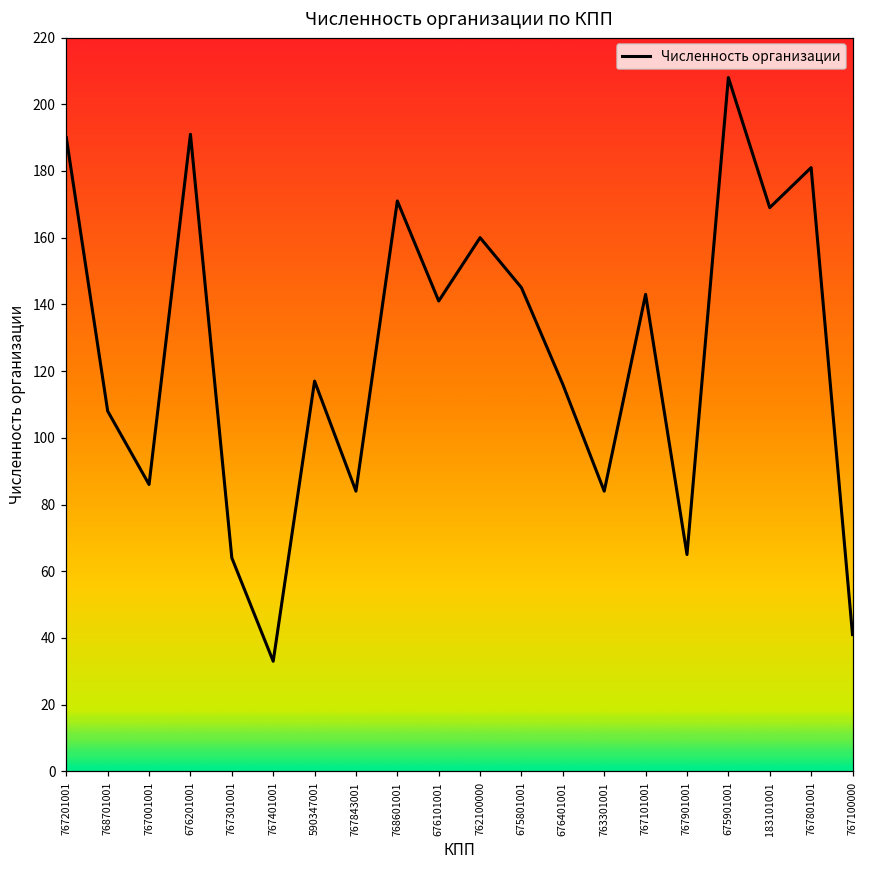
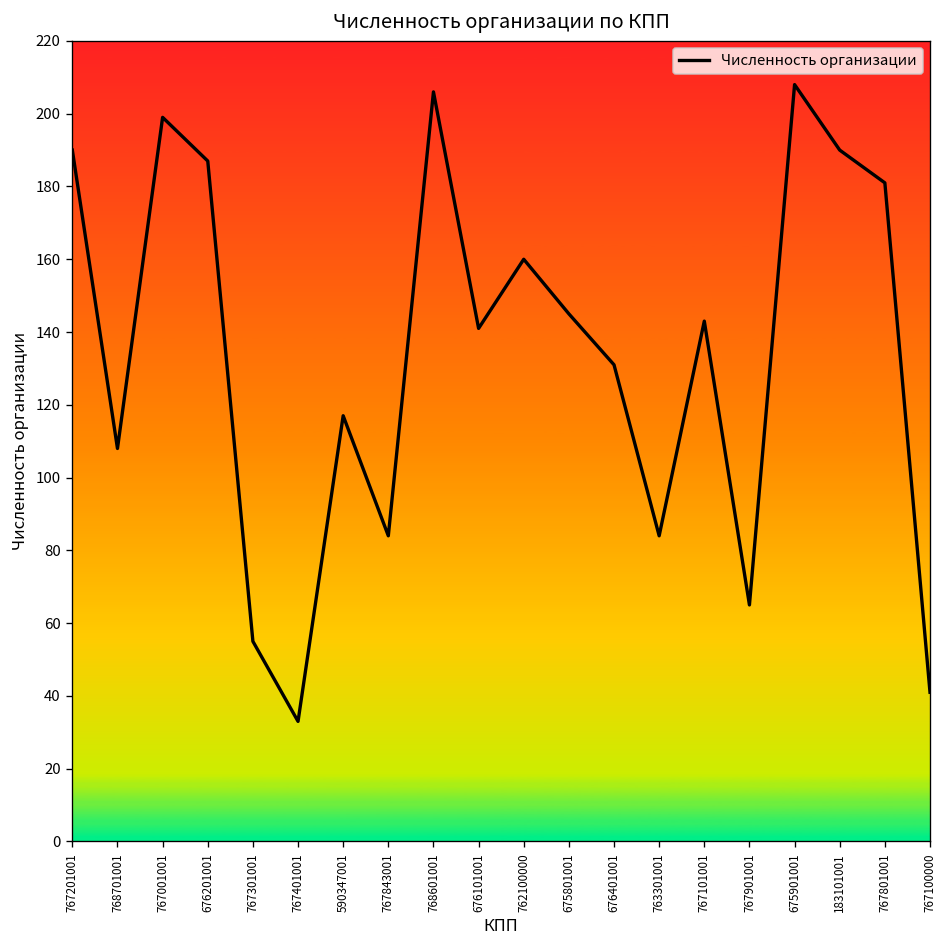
  {
    "767201001": 190,
    "768701001": 108,
-   "767001001": 86,
-   "676201001": 191,
-   "767301001": 64,
+   "767001001": 199,
+   "676201001": 187,
+   "767301001": 55,
    "767401001": 33,
    "590347001": 117,
    "767843001": 84,
-   "768601001": 171,
+   "768601001": 206,
    "676101001": 141,
    "762100000": 160,
    "675801001": 145,
-   "676401001": 116,
+   "676401001": 131,
    "763301001": 84,
    "767101001": 143,
    "767901001": 65,
    "675901001": 208,
-   "183101001": 169,
+   "183101001": 190,
    "767801001": 181,
    "767100000": 41
  }
